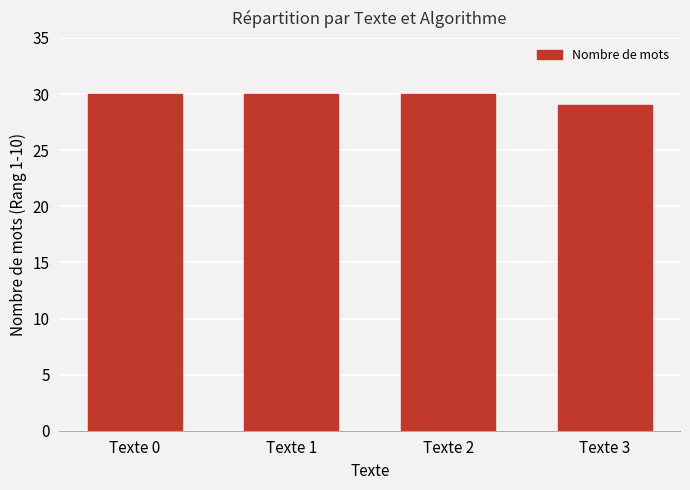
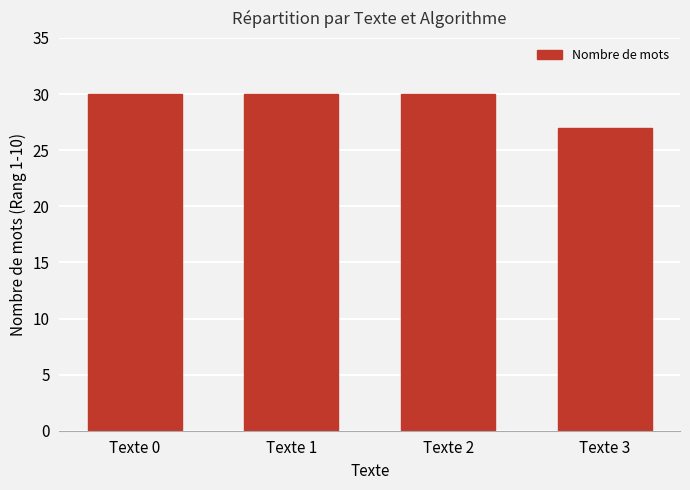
  {
    "Texte 0": 30,
    "Texte 1": 30,
    "Texte 2": 30,
-   "Texte 3": 29
+   "Texte 3": 27
  }
